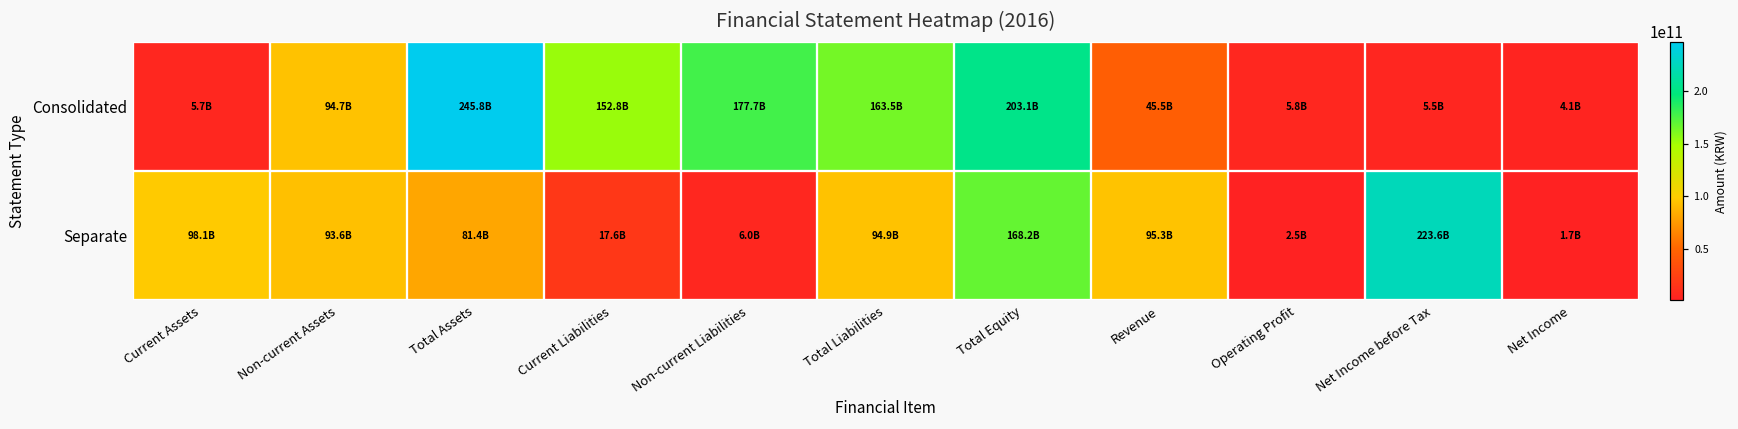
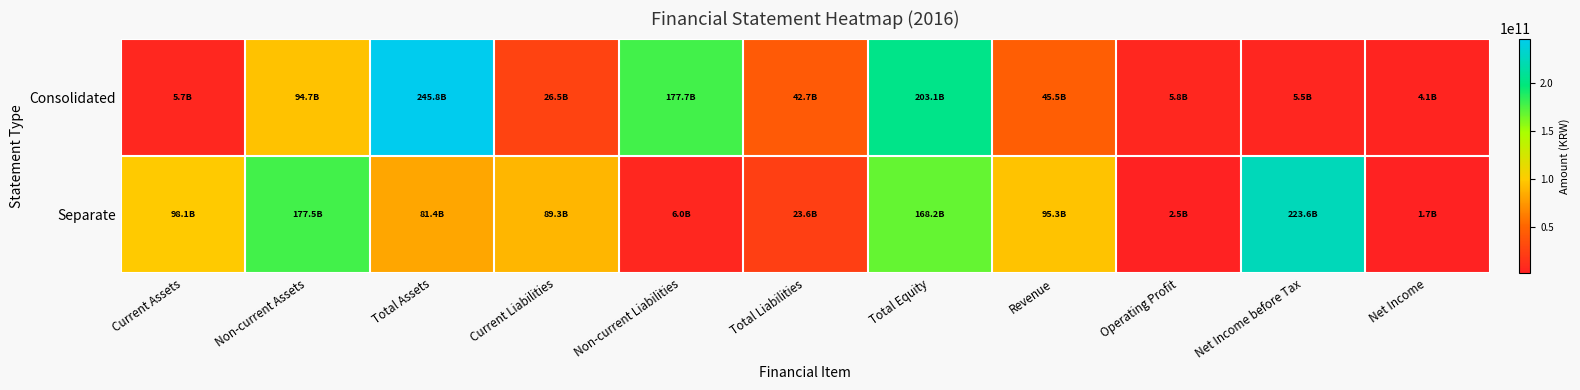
  {
    "Consolidated": {
      "Current Assets": "5.7B",
      "Non-current Assets": "94.7B",
      "Total Assets": "245.8B",
-     "Current Liabilities": "152.8B",
+     "Current Liabilities": "26.5B",
      "Non-current Liabilities": "177.7B",
-     "Total Liabilities": "163.5B",
+     "Total Liabilities": "42.7B",
      "Total Equity": "203.1B",
      "Revenue": "45.5B",
      "Operating Profit": "5.8B",
      "Net Income before Tax": "5.5B",
      "Net Income": "4.1B"
    },
    "Separate": {
      "Current Assets": "98.1B",
-     "Non-current Assets": "93.6B",
+     "Non-current Assets": "177.5B",
      "Total Assets": "81.4B",
-     "Current Liabilities": "17.6B",
+     "Current Liabilities": "89.3B",
      "Non-current Liabilities": "6.0B",
-     "Total Liabilities": "94.9B",
+     "Total Liabilities": "23.6B",
      "Total Equity": "168.2B",
      "Revenue": "95.3B",
      "Operating Profit": "2.5B",
      "Net Income before Tax": "223.6B",
      "Net Income": "1.7B"
    }
  }
